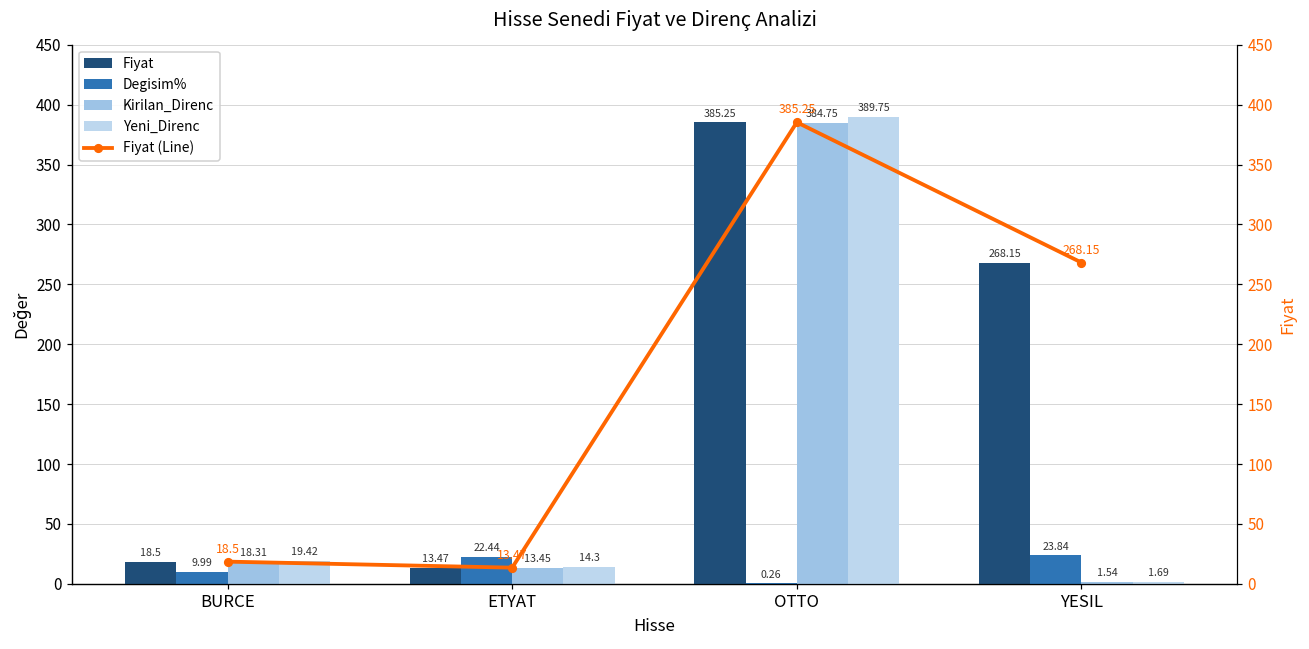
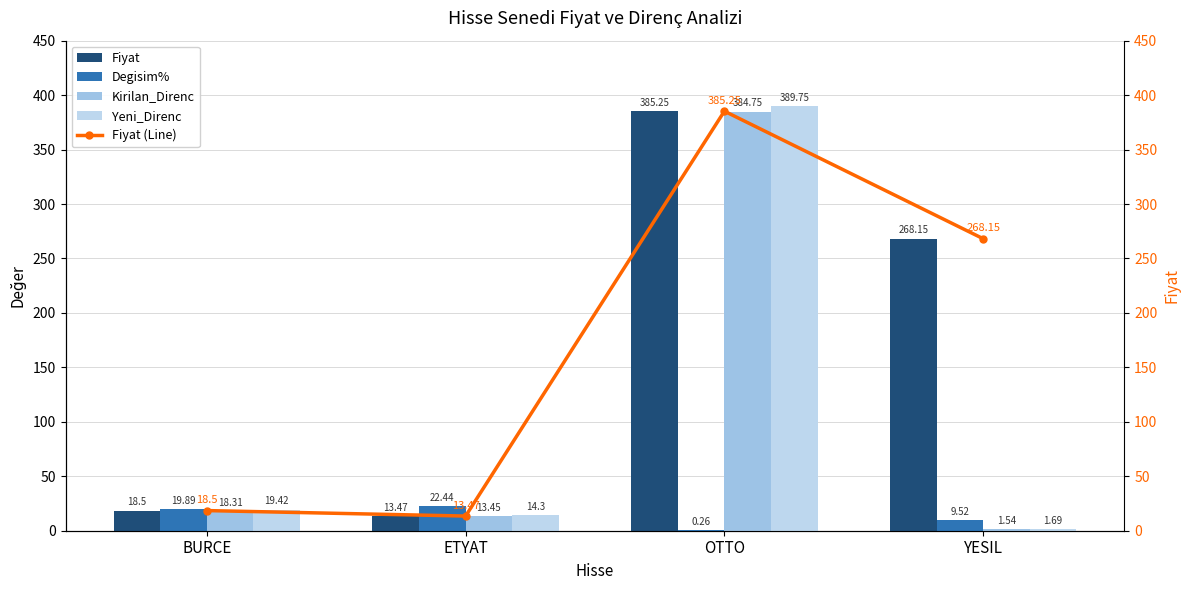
  {
    "Fiyat": {
      "BURCE": 18.5,
      "ETYAT": 13.47,
      "OTTO": 385.25,
      "YESIL": 268.15
    },
    "Degisim%": {
-     "BURCE": 9.99,
+     "BURCE": 19.89,
      "ETYAT": 22.44,
      "OTTO": 0.26,
-     "YESIL": 23.84
+     "YESIL": 9.52
    },
    "Fiyat (Line)": {
      "BURCE": 18.5,
      "ETYAT": 13.47,
      "YESIL": 268.15
    }
  }
